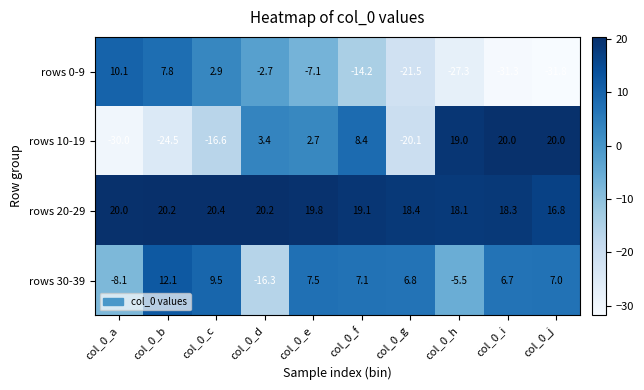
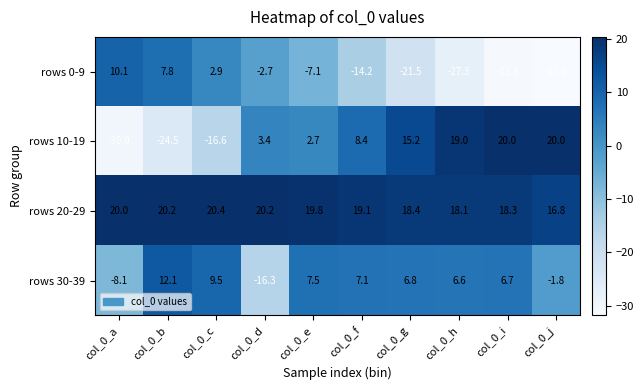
  {
    "rows 0-9": {
      "col_0_a": 10.1,
      "col_0_b": 7.8,
      "col_0_c": 2.9,
      "col_0_d": -2.7,
      "col_0_e": -7.1,
      "col_0_f": -14.2
    },
    "rows 10-19": {
      "col_0_c": -16.6,
      "col_0_d": 3.4,
      "col_0_e": 2.7,
      "col_0_f": 8.4,
-     "col_0_g": -20.1,
+     "col_0_g": 15.2,
      "col_0_h": 19.0,
      "col_0_i": 20.0,
      "col_0_j": 20.0
    },
    "rows 20-29": {
      "col_0_a": 20.0,
      "col_0_b": 20.2,
      "col_0_c": 20.4,
      "col_0_d": 20.2,
      "col_0_e": 19.8,
      "col_0_f": 19.1,
      "col_0_g": 18.4,
      "col_0_h": 18.1,
      "col_0_i": 18.3,
      "col_0_j": 16.8
    },
    "rows 30-39": {
      "col_0_a": -8.1,
      "col_0_b": 12.1,
      "col_0_c": 9.5,
      "col_0_d": -16.3,
      "col_0_e": 7.5,
      "col_0_f": 7.1,
      "col_0_g": 6.8,
-     "col_0_h": -5.5,
+     "col_0_h": 6.6,
      "col_0_i": 6.7,
-     "col_0_j": 7.0
+     "col_0_j": -1.8
    }
  }
